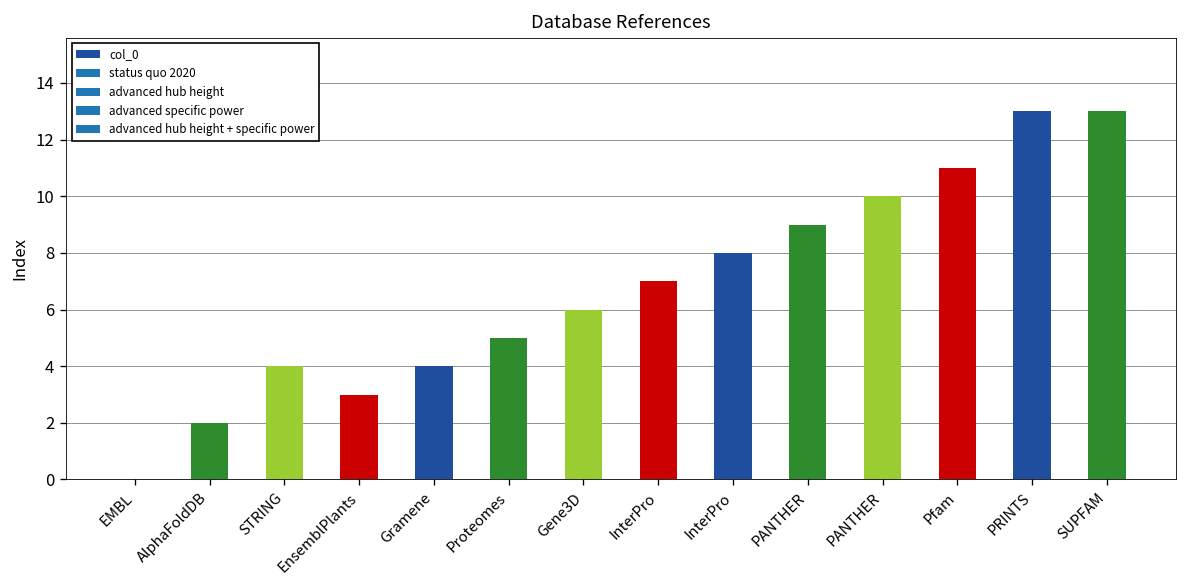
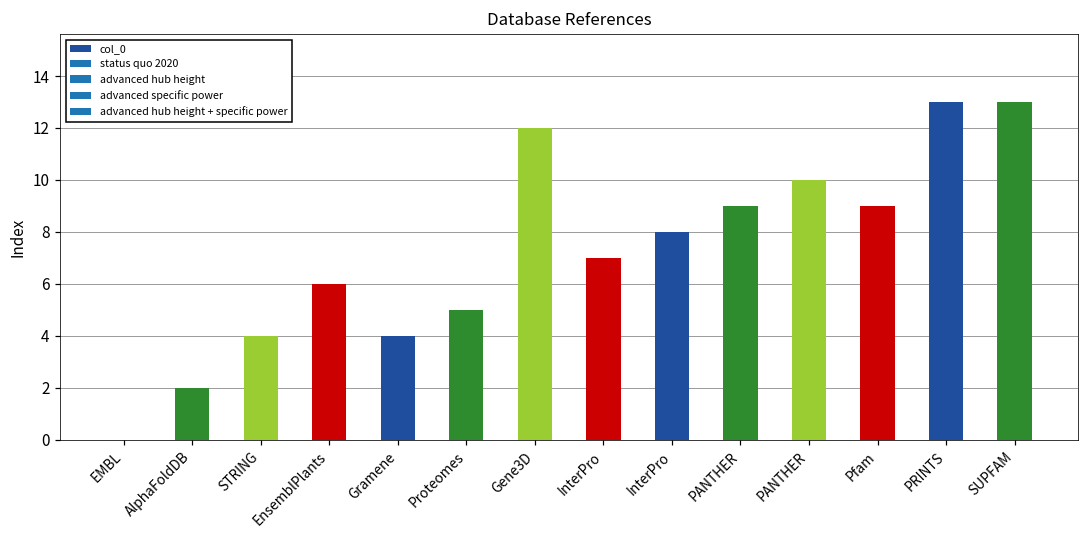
  {
    "EMBL": 0,
    "AlphaFoldDB": 2,
    "STRING": 4,
-   "EnsemblPlants": 3,
+   "EnsemblPlants": 6,
    "Gramene": 4,
    "Proteomes": 5,
-   "Gene3D": 6,
-   "Pfam": 11,
+   "Gene3D": 12,
+   "Pfam": 9,
    "PRINTS": 13,
    "SUPFAM": 13
  }
